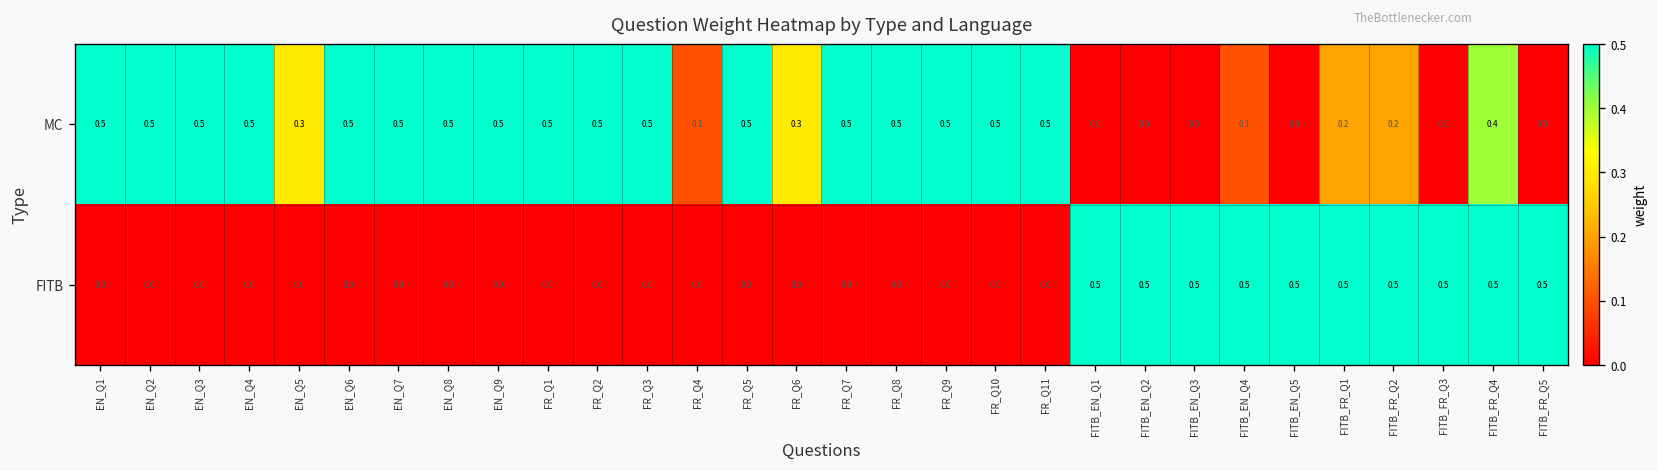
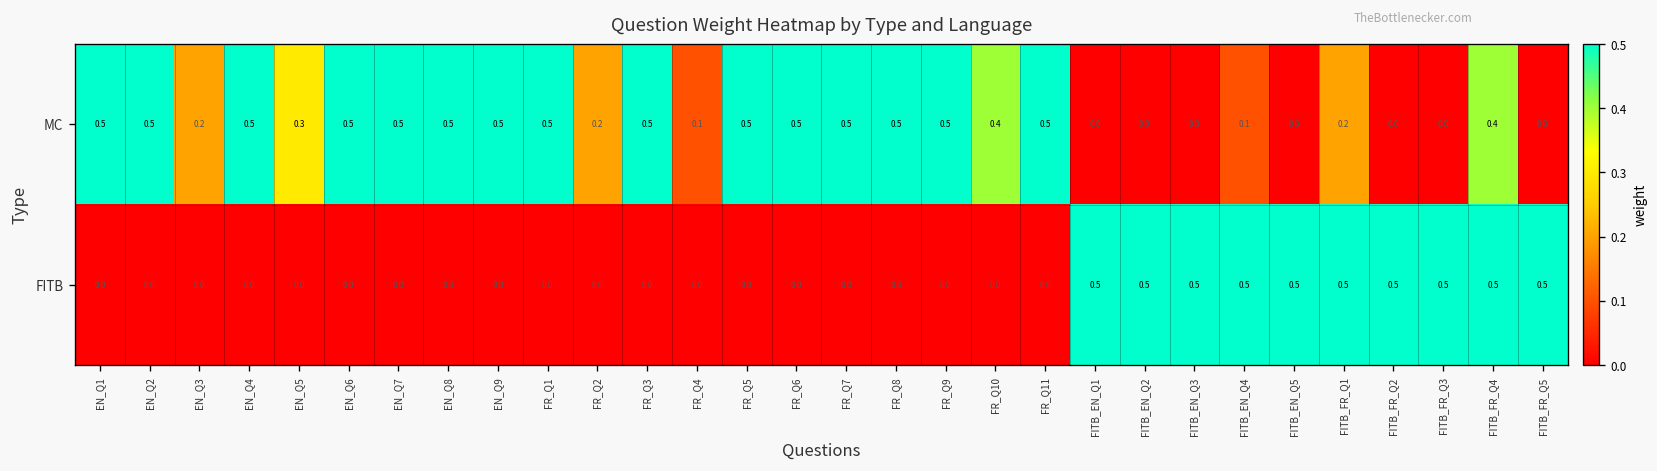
  {
    "MC": {
      "EN_Q1": 0.5,
      "EN_Q2": 0.5,
-     "EN_Q3": 0.5,
+     "EN_Q3": 0.2,
      "EN_Q4": 0.5,
      "EN_Q5": 0.3,
      "EN_Q6": 0.5,
      "EN_Q7": 0.5,
      "EN_Q8": 0.5,
      "EN_Q9": 0.5,
      "FR_Q1": 0.5,
-     "FR_Q2": 0.5,
+     "FR_Q2": 0.2,
      "FR_Q3": 0.5,
      "FR_Q4": 0.1,
      "FR_Q5": 0.5,
-     "FR_Q6": 0.3,
+     "FR_Q6": 0.5,
      "FR_Q7": 0.5,
      "FR_Q8": 0.5,
      "FR_Q9": 0.5,
-     "FR_Q10": 0.5,
+     "FR_Q10": 0.4,
      "FR_Q11": 0.5,
      "FITB_EN_Q1": 0.0,
      "FITB_EN_Q2": 0.0,
      "FITB_EN_Q3": 0.0,
      "FITB_EN_Q4": 0.1,
      "FITB_EN_Q5": 0.0,
      "FITB_FR_Q1": 0.2,
-     "FITB_FR_Q2": 0.2,
+     "FITB_FR_Q2": 0.0,
      "FITB_FR_Q3": 0.0,
      "FITB_FR_Q4": 0.4,
      "FITB_FR_Q5": 0.0
    },
    "FITB": {
      "EN_Q1": 0.0,
      "EN_Q2": 0.0,
      "EN_Q3": 0.0,
      "EN_Q4": 0.0,
      "EN_Q5": 0.0,
      "EN_Q6": 0.0,
      "EN_Q7": 0.0,
      "EN_Q8": 0.0,
      "EN_Q9": 0.0,
      "FR_Q1": 0.0,
      "FR_Q2": 0.0,
      "FR_Q3": 0.0,
      "FR_Q4": 0.0,
      "FR_Q5": 0.0,
      "FR_Q6": 0.0,
      "FR_Q7": 0.0,
      "FR_Q8": 0.0,
      "FR_Q9": 0.0,
      "FR_Q10": 0.0,
      "FR_Q11": 0.0,
      "FITB_EN_Q1": 0.5,
      "FITB_EN_Q2": 0.5,
      "FITB_EN_Q3": 0.5,
      "FITB_EN_Q4": 0.5,
      "FITB_EN_Q5": 0.5,
      "FITB_FR_Q1": 0.5,
      "FITB_FR_Q2": 0.5,
      "FITB_FR_Q3": 0.5,
      "FITB_FR_Q4": 0.5,
      "FITB_FR_Q5": 0.5
    }
  }
